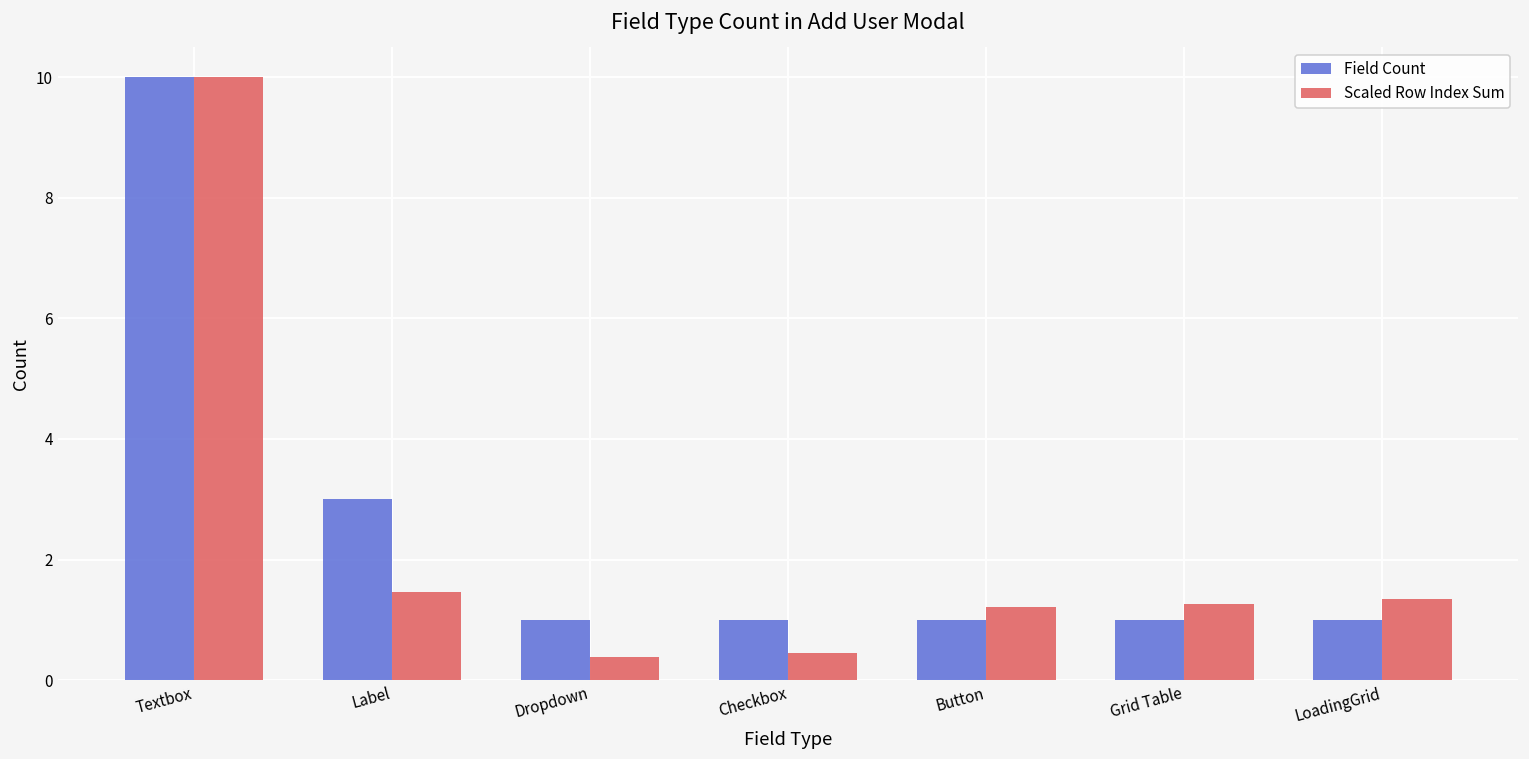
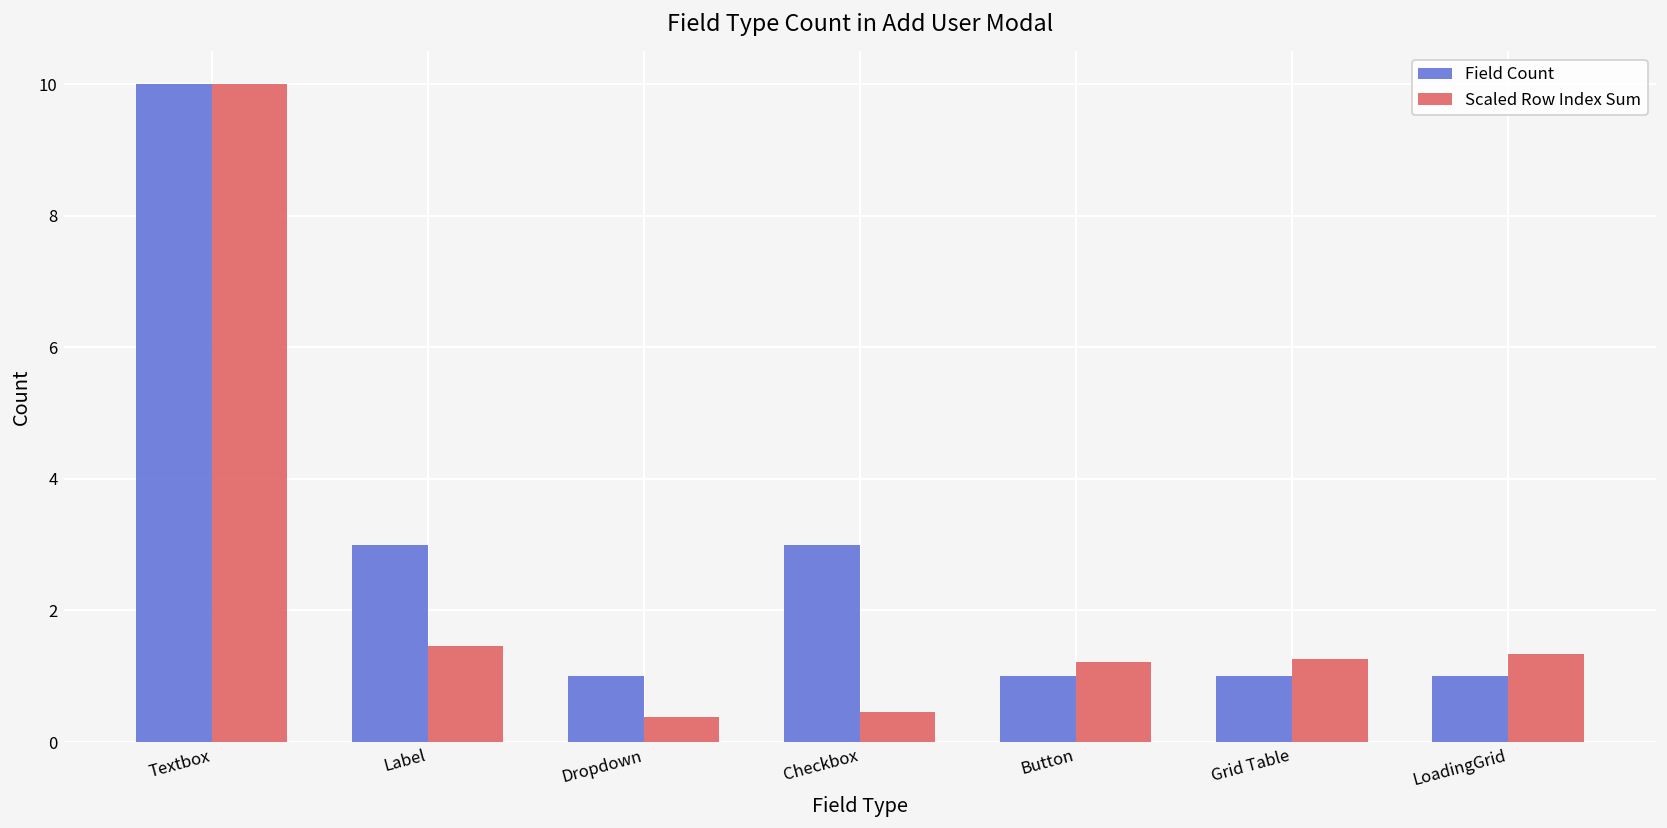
  {
    "Field Count": {
      "Textbox": 10,
      "Label": 3,
      "Dropdown": 1,
-     "Checkbox": 1,
+     "Checkbox": 3,
      "Button": 1,
      "Grid Table": 1,
      "LoadingGrid": 1
    },
    "Scaled Row Index Sum": {
      "Textbox": 10,
      "Label": 1.5,
      "Dropdown": 0.4,
      "Checkbox": 0.5,
      "Button": 1.2,
      "Grid Table": 1.3,
      "LoadingGrid": 1.3
    }
  }
